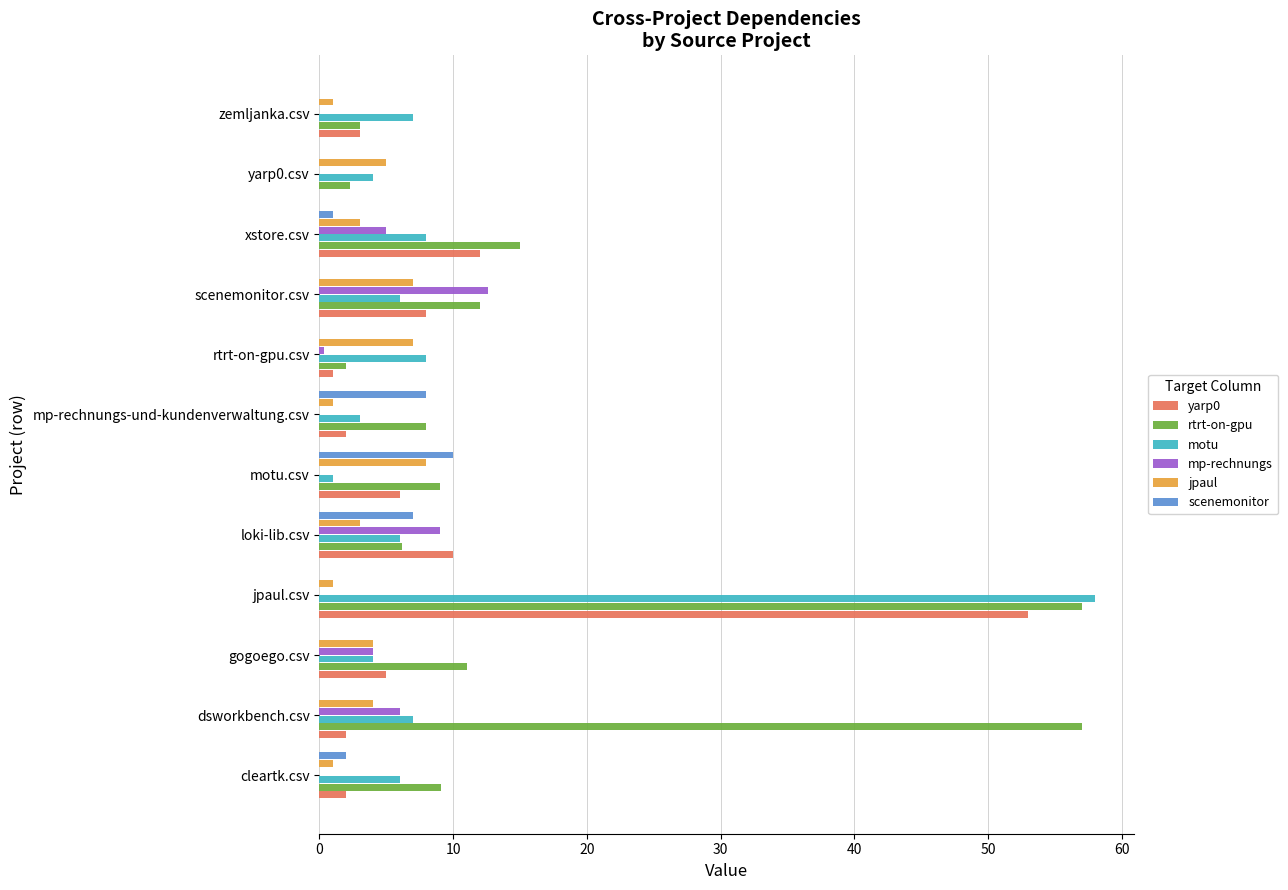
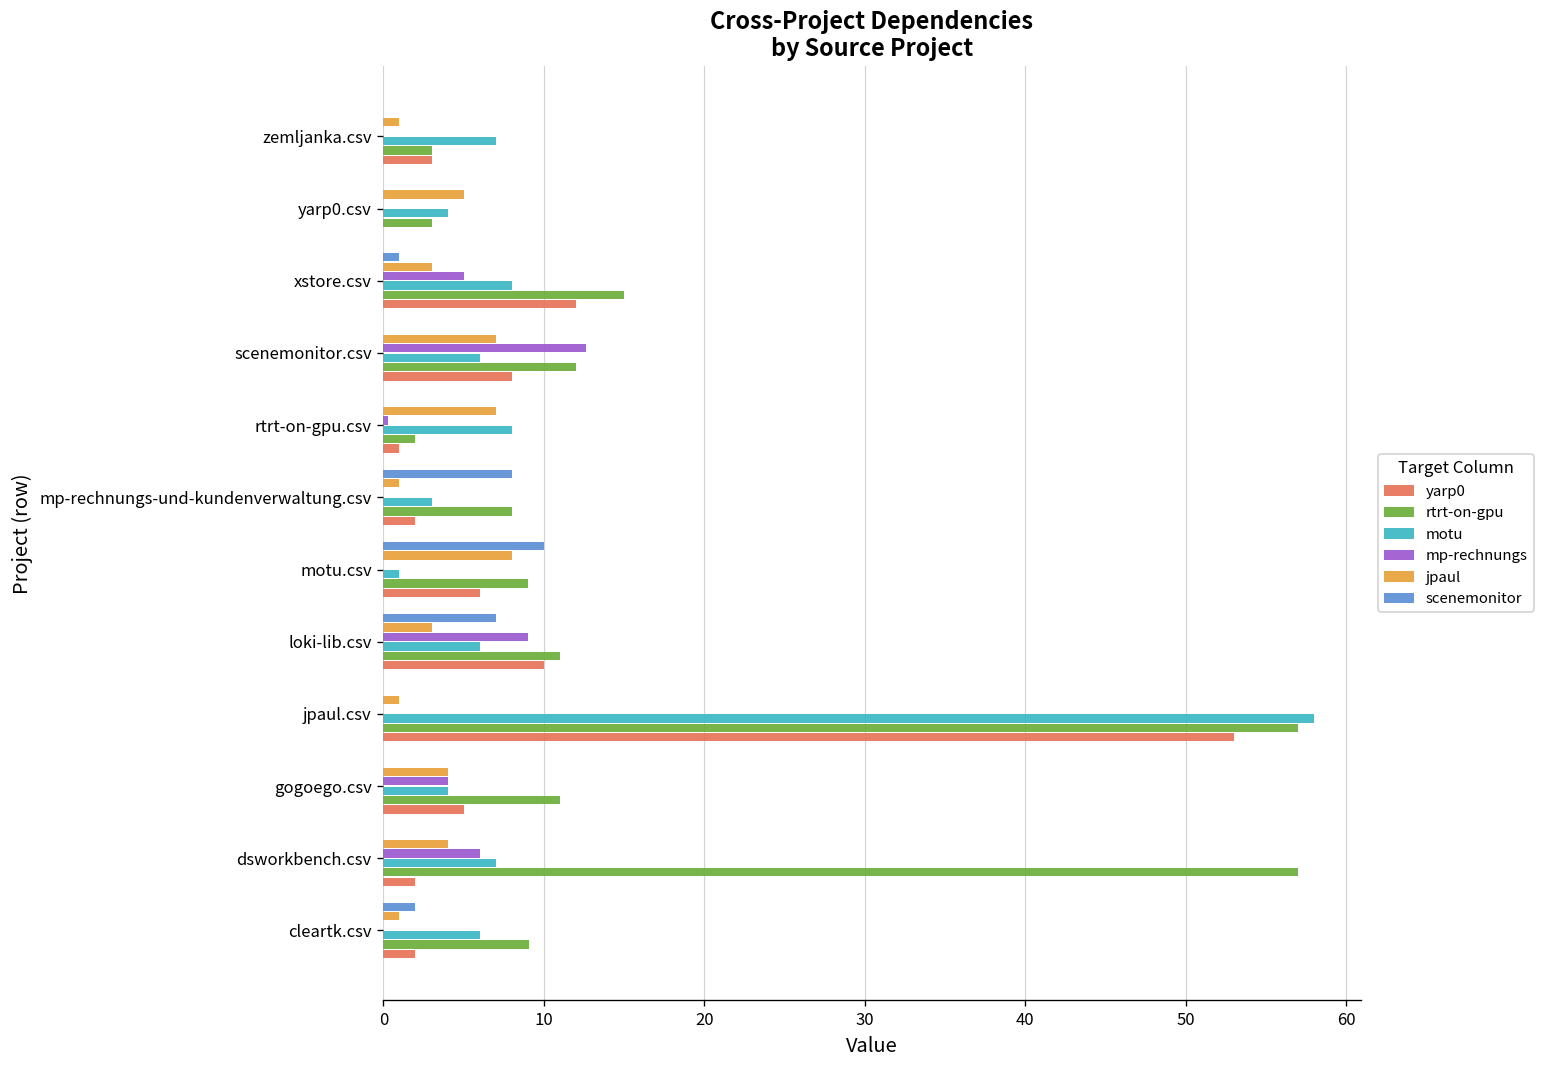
  {
    "rtrt-on-gpu": {
      "zemljanka.csv": 3.0,
-     "yarp0.csv": 2.3,
+     "yarp0.csv": 3.0,
      "xstore.csv": 15.0,
      "scenemonitor.csv": 12.0,
      "rtrt-on-gpu.csv": 2.0,
      "mp-rechnungs-und-kundenverwaltung.csv": 8.0,
      "motu.csv": 9.0,
-     "loki-lib.csv": 6.2,
+     "loki-lib.csv": 11.0,
      "jpaul.csv": 57.0,
      "gogoego.csv": 11.0,
      "dsworkbench.csv": 57.0,
      "cleartk.csv": 9.1
    },
    "mp-rechnungs": {
      "zemljanka.csv": 0.0,
      "yarp0.csv": 0.0,
      "xstore.csv": 5.0,
      "scenemonitor.csv": 12.6,
      "rtrt-on-gpu.csv": 0.3,
      "mp-rechnungs-und-kundenverwaltung.csv": 0.0,
      "motu.csv": 0.0,
      "loki-lib.csv": 9.0,
      "jpaul.csv": 0.0,
      "gogoego.csv": 4.0,
      "dsworkbench.csv": 6.0,
      "cleartk.csv": 0.0
    }
  }
